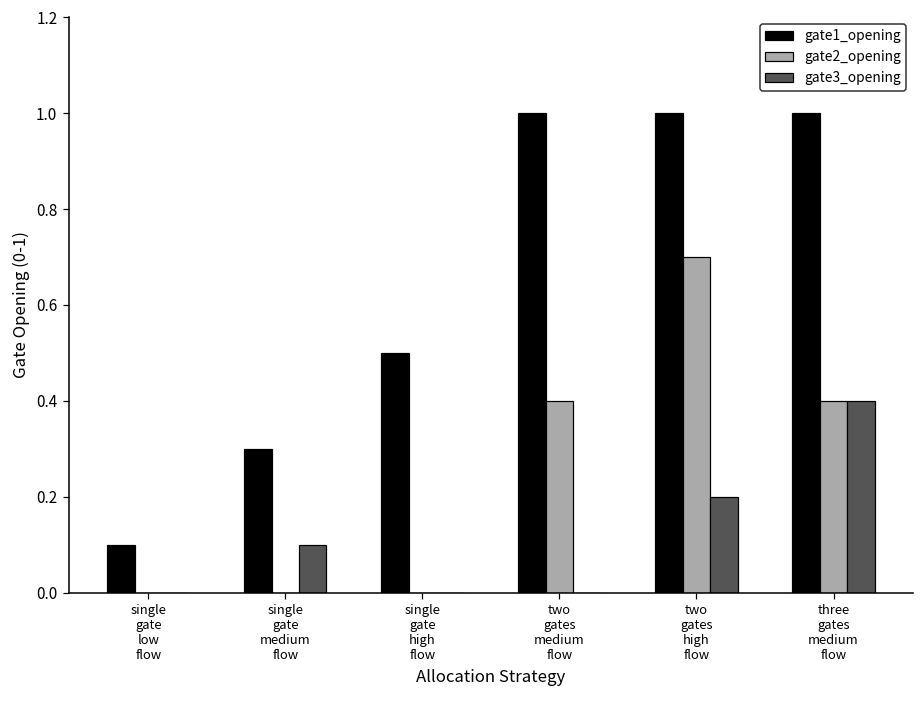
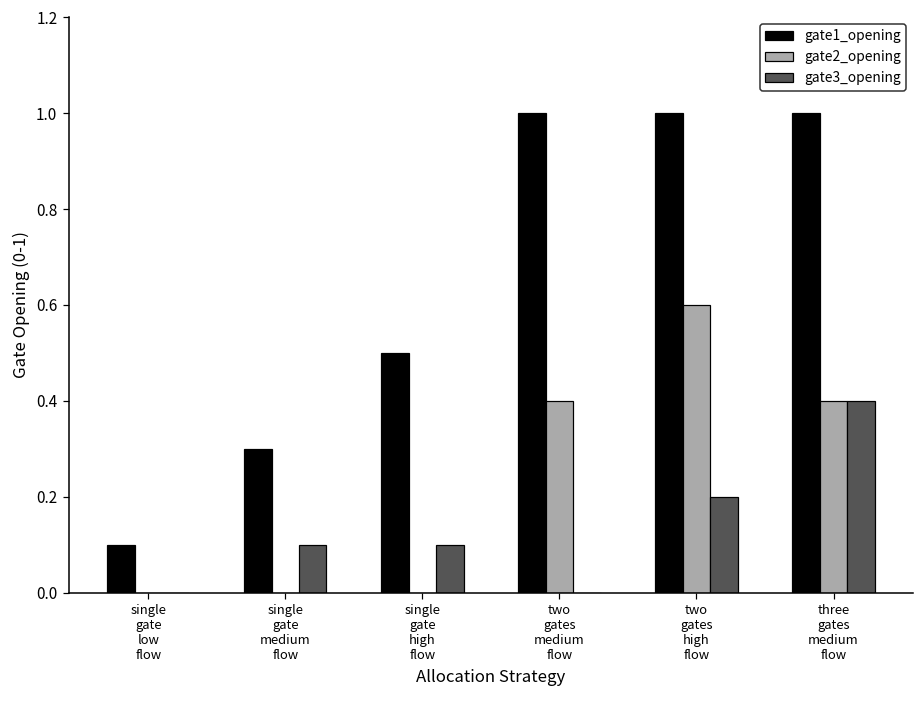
  {
    "gate1_opening": {
      "single gate low flow": 0.1,
      "single gate medium flow": 0.3,
      "single gate high flow": 0.5,
      "two gates medium flow": 1.0,
      "two gates high flow": 1.0,
      "three gates medium flow": 1.0
    },
    "gate2_opening": {
      "single gate low flow": 0.0,
      "single gate medium flow": 0.0,
      "single gate high flow": 0.0,
      "two gates medium flow": 0.4,
-     "two gates high flow": 0.7,
+     "two gates high flow": 0.6,
      "three gates medium flow": 0.4
    },
    "gate3_opening": {
      "single gate low flow": 0.0,
      "single gate medium flow": 0.1,
-     "single gate high flow": 0.0,
+     "single gate high flow": 0.1,
      "two gates medium flow": 0.0,
      "two gates high flow": 0.2,
      "three gates medium flow": 0.4
    }
  }
